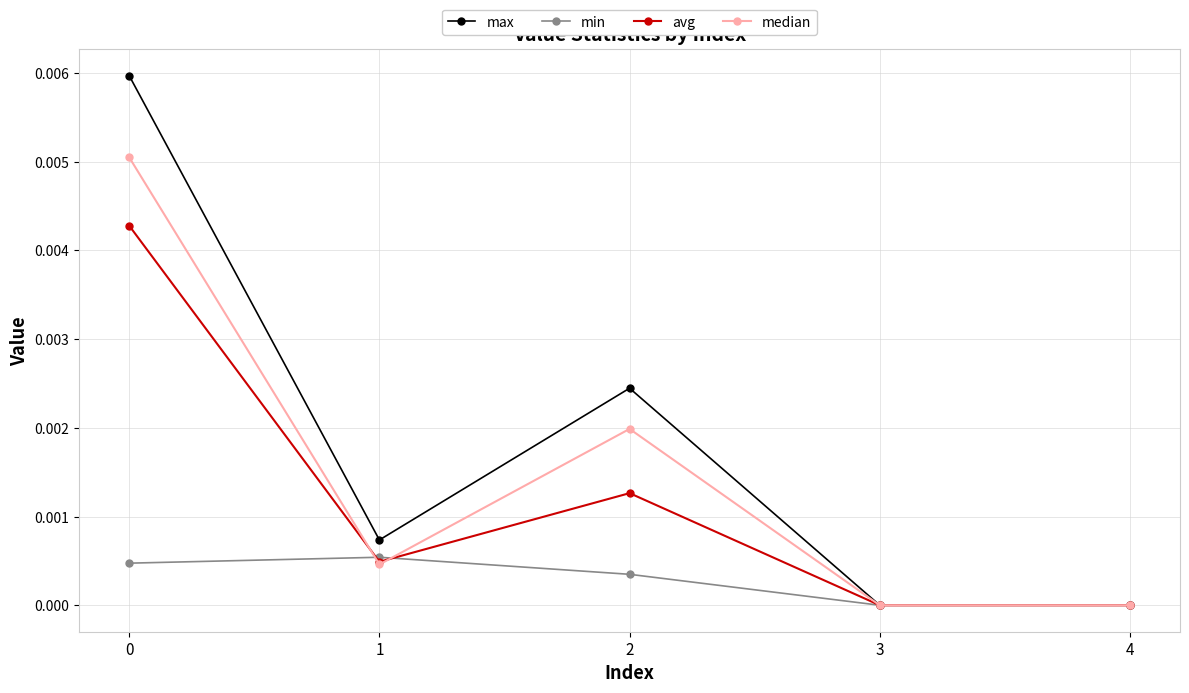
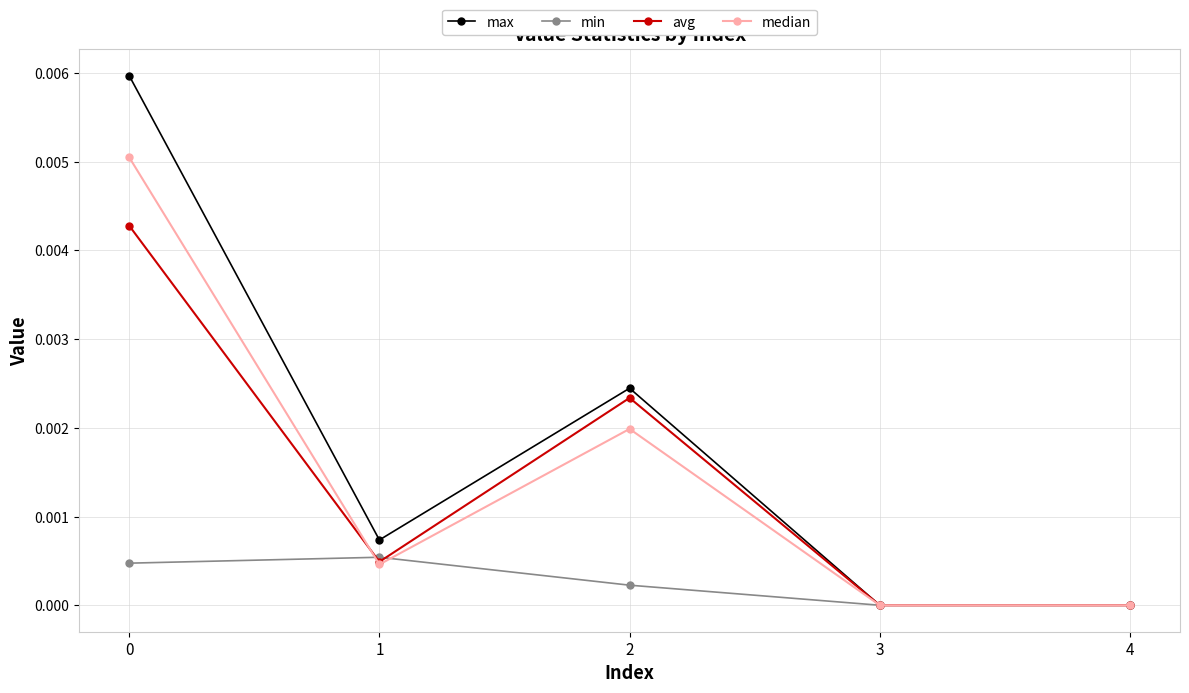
  {
    "max": {
      "0": 0.0060,
      "1": 0.0007,
      "2": 0.0024
    },
    "min": {
      "0": 0.0005,
      "1": 0.0005,
-     "2": 0.0003
+     "2": 0.0002
    },
    "avg": {
      "0": 0.0043,
      "1": 0.0005,
-     "2": 0.0013
+     "2": 0.0023
    },
    "median": {
      "0": 0.0051,
      "1": 0.0005,
      "2": 0.0020
    }
  }
